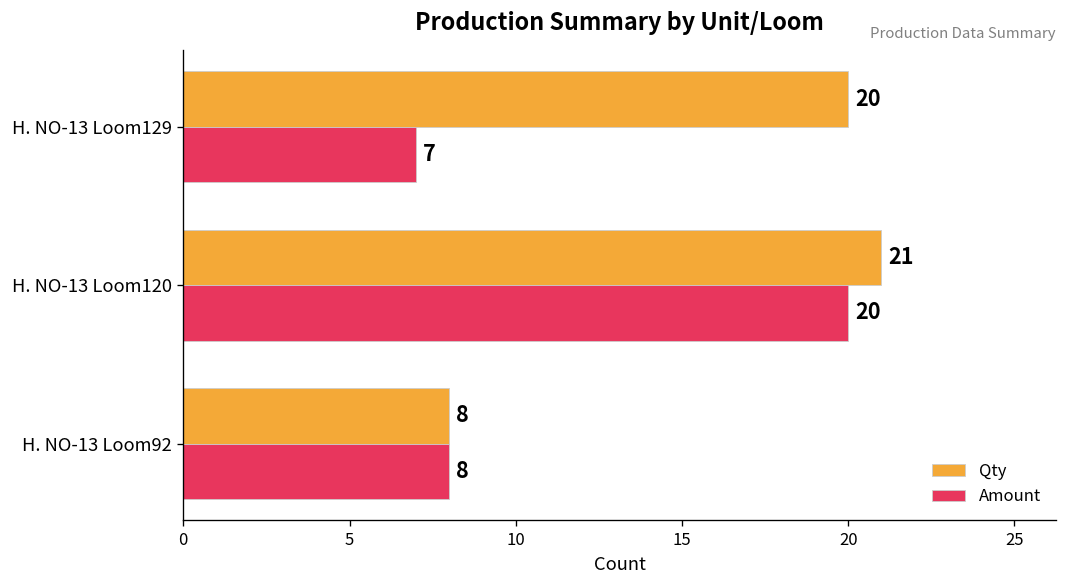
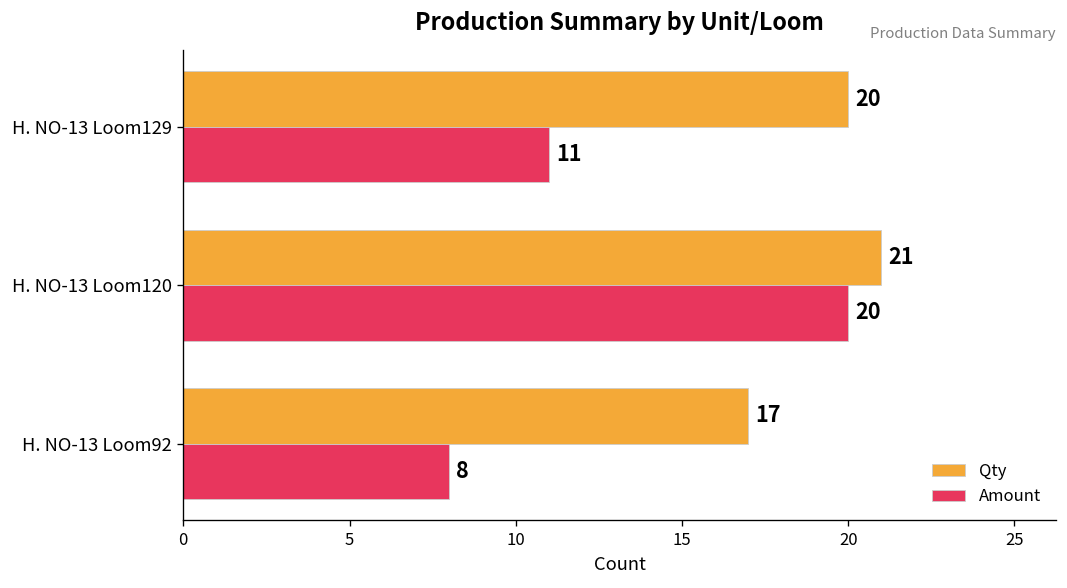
  {
    "Qty": {
      "H. NO-13 Loom129": 20,
      "H. NO-13 Loom120": 21,
-     "H. NO-13 Loom92": 8
+     "H. NO-13 Loom92": 17
    },
    "Amount": {
-     "H. NO-13 Loom129": 7,
+     "H. NO-13 Loom129": 11,
      "H. NO-13 Loom120": 20,
      "H. NO-13 Loom92": 8
    }
  }
